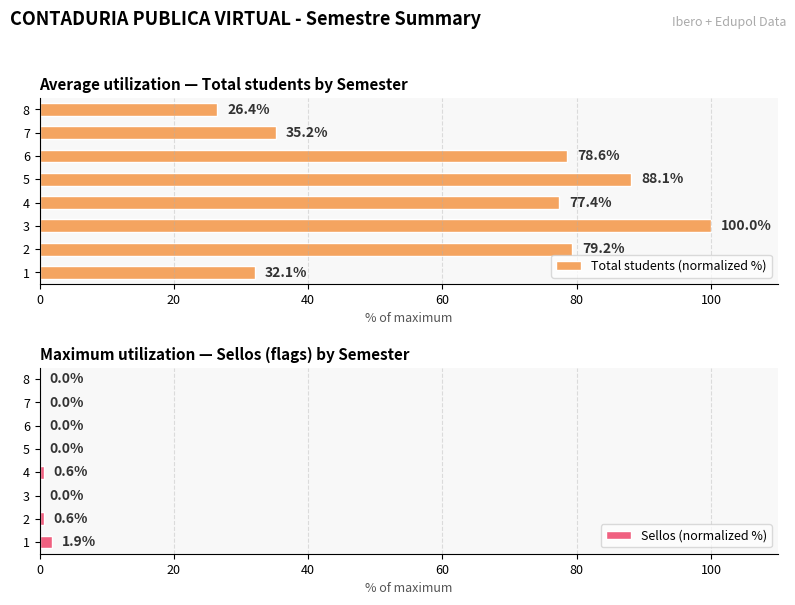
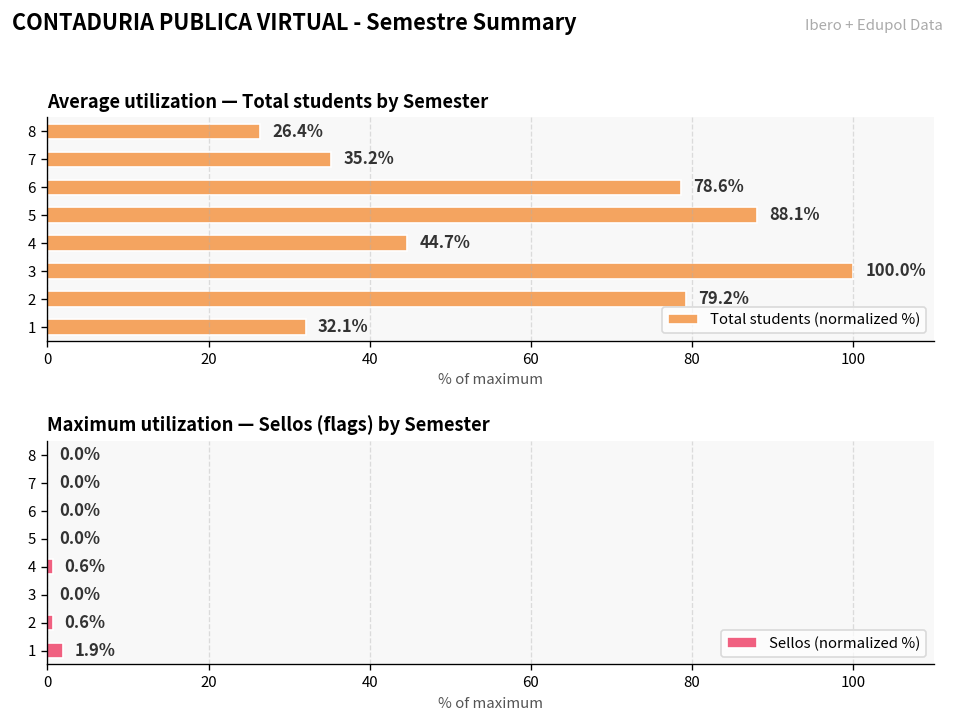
  {
    "Average utilization — Total students by Semester": {
      "8": "26.4%",
      "7": "35.2%",
      "6": "78.6%",
      "5": "88.1%",
-     "4": "77.4%",
+     "4": "44.7%",
      "3": "100.0%",
      "1": "32.1%"
    },
    "Maximum utilization — Sellos (flags) by Semester": {
      "8": "0.0%",
      "7": "0.0%",
      "6": "0.0%",
      "5": "0.0%",
      "4": "0.6%",
      "3": "0.0%",
      "2": "0.6%",
      "1": "1.9%"
    }
  }
